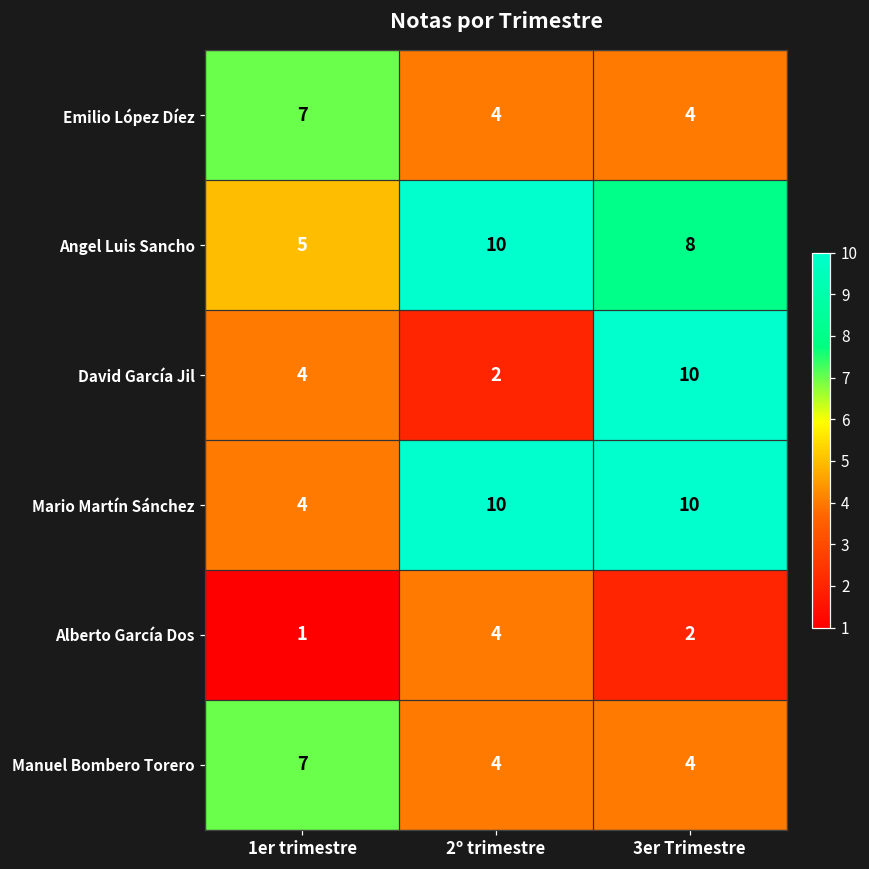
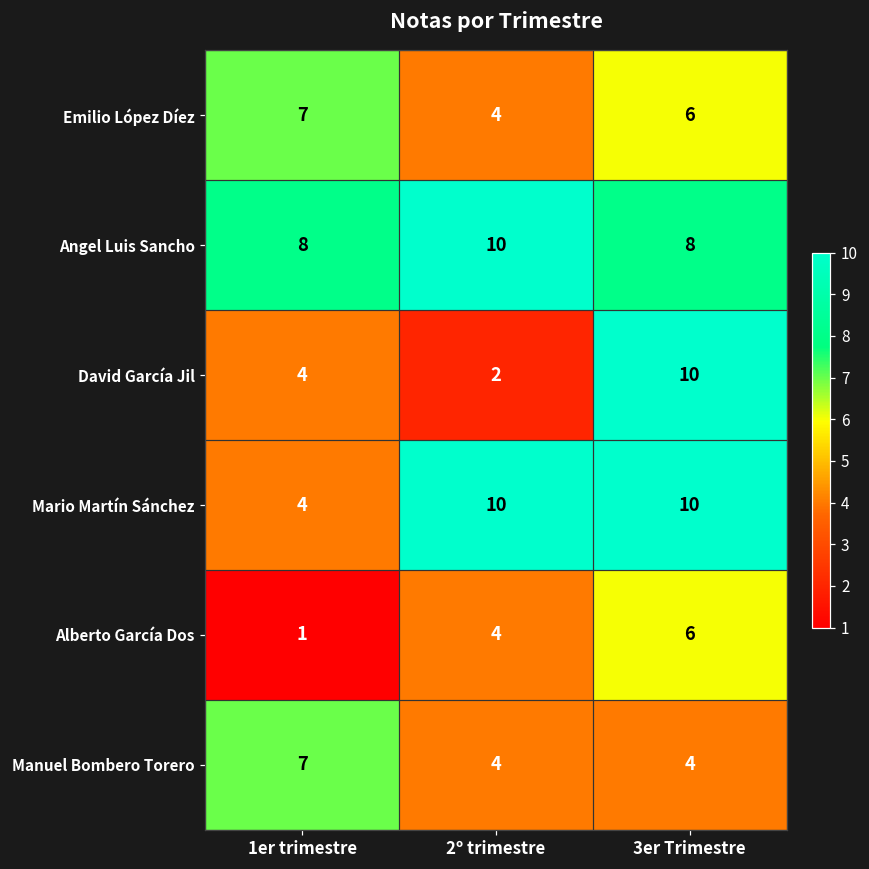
  {
    "Emilio López Díez": {
      "1er trimestre": 7,
      "2º trimestre": 4,
-     "3er Trimestre": 4
+     "3er Trimestre": 6
    },
    "Angel Luis Sancho": {
-     "1er trimestre": 5,
+     "1er trimestre": 8,
      "2º trimestre": 10,
      "3er Trimestre": 8
    },
    "David García Jil": {
      "1er trimestre": 4,
      "2º trimestre": 2,
      "3er Trimestre": 10
    },
    "Mario Martín Sánchez": {
      "1er trimestre": 4,
      "2º trimestre": 10,
      "3er Trimestre": 10
    },
    "Alberto García Dos": {
      "1er trimestre": 1,
      "2º trimestre": 4,
-     "3er Trimestre": 2
+     "3er Trimestre": 6
    },
    "Manuel Bombero Torero": {
      "1er trimestre": 7,
      "2º trimestre": 4,
      "3er Trimestre": 4
    }
  }
